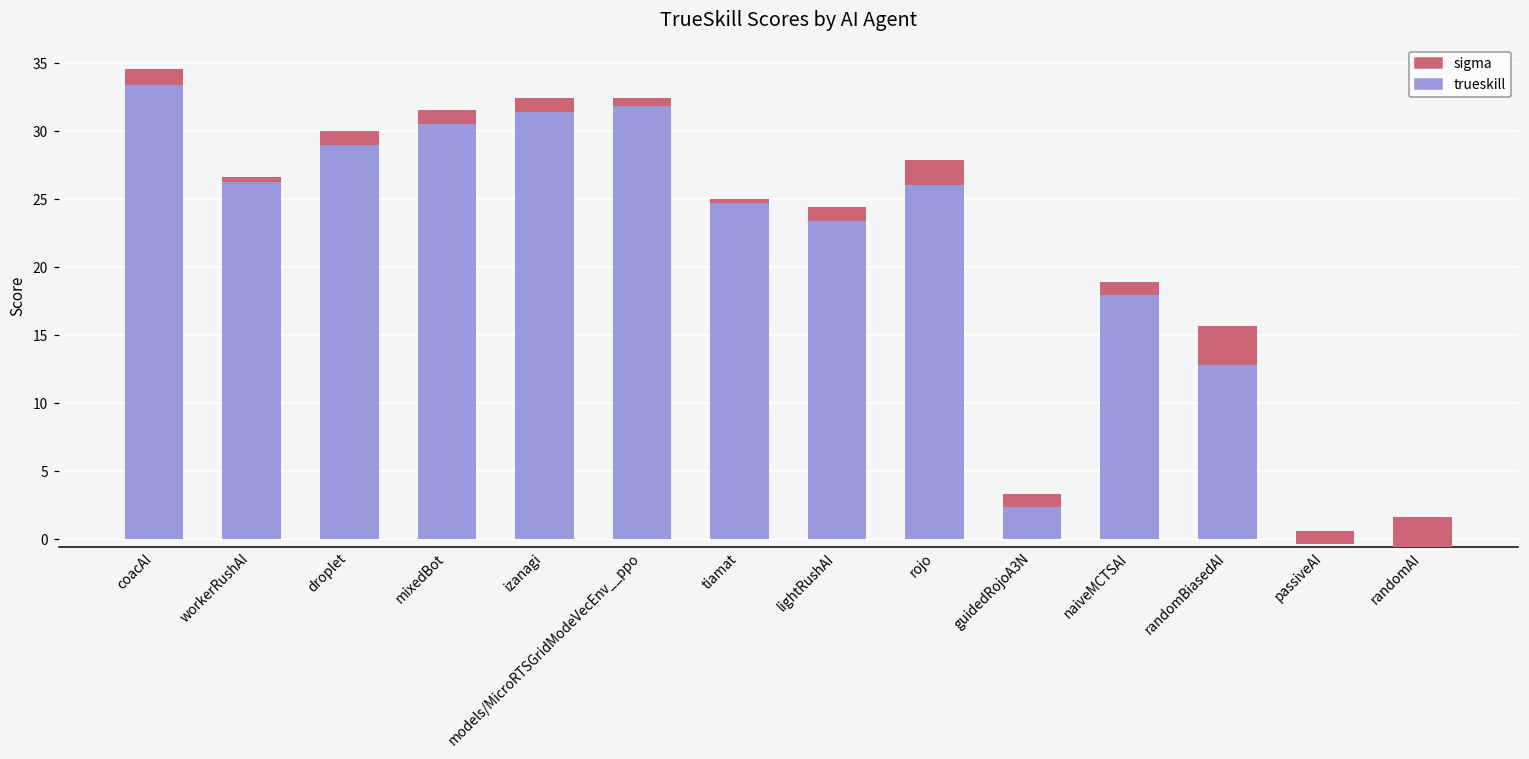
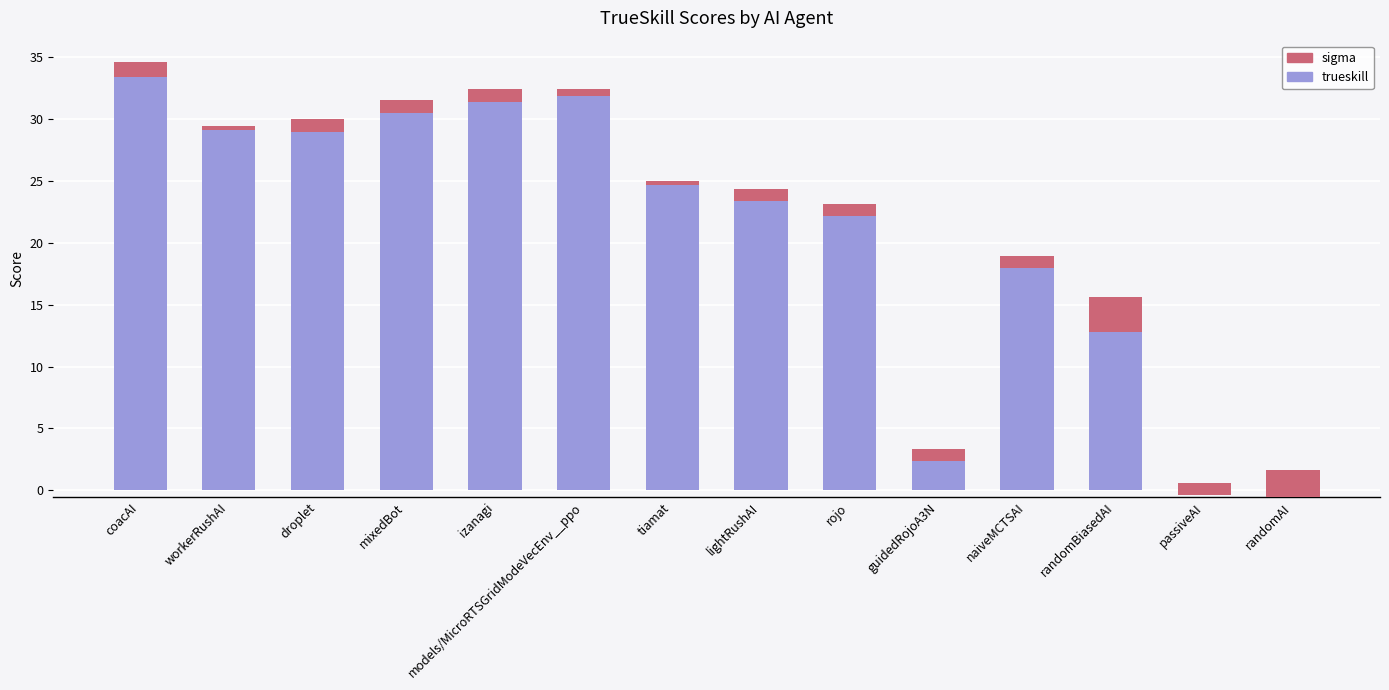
  {
    "trueskill": {
      "coacAI": 33.4,
-     "workerRushAI": 26.3,
+     "workerRushAI": 29.1,
      "droplet": 29.0,
      "mixedBot": 30.5,
      "izanagi": 31.4,
      "models/MicroRTSGridModeVecEnv__ppo": 31.9,
      "tiamat": 24.7,
      "lightRushAI": 23.4,
-     "rojo": 26.1,
+     "rojo": 22.2,
      "guidedRojoA3N": 2.3,
      "naiveMCTSAI": 17.9,
      "randomBiasedAI": 12.8,
      "passiveAI": -0.4,
      "randomAI": -0.5
    },
    "sigma": {
      "coacAI": 1.2,
      "workerRushAI": 0.3,
      "droplet": 1.0,
      "mixedBot": 1.1,
      "izanagi": 1.0,
      "models/MicroRTSGridModeVecEnv__ppo": 0.6,
      "tiamat": 0.3,
      "lightRushAI": 1.0,
-     "rojo": 1.8,
+     "rojo": 1.0,
      "guidedRojoA3N": 1.0,
      "naiveMCTSAI": 1.0,
      "randomBiasedAI": 2.8,
      "passiveAI": 1.0,
      "randomAI": 2.2
    }
  }
